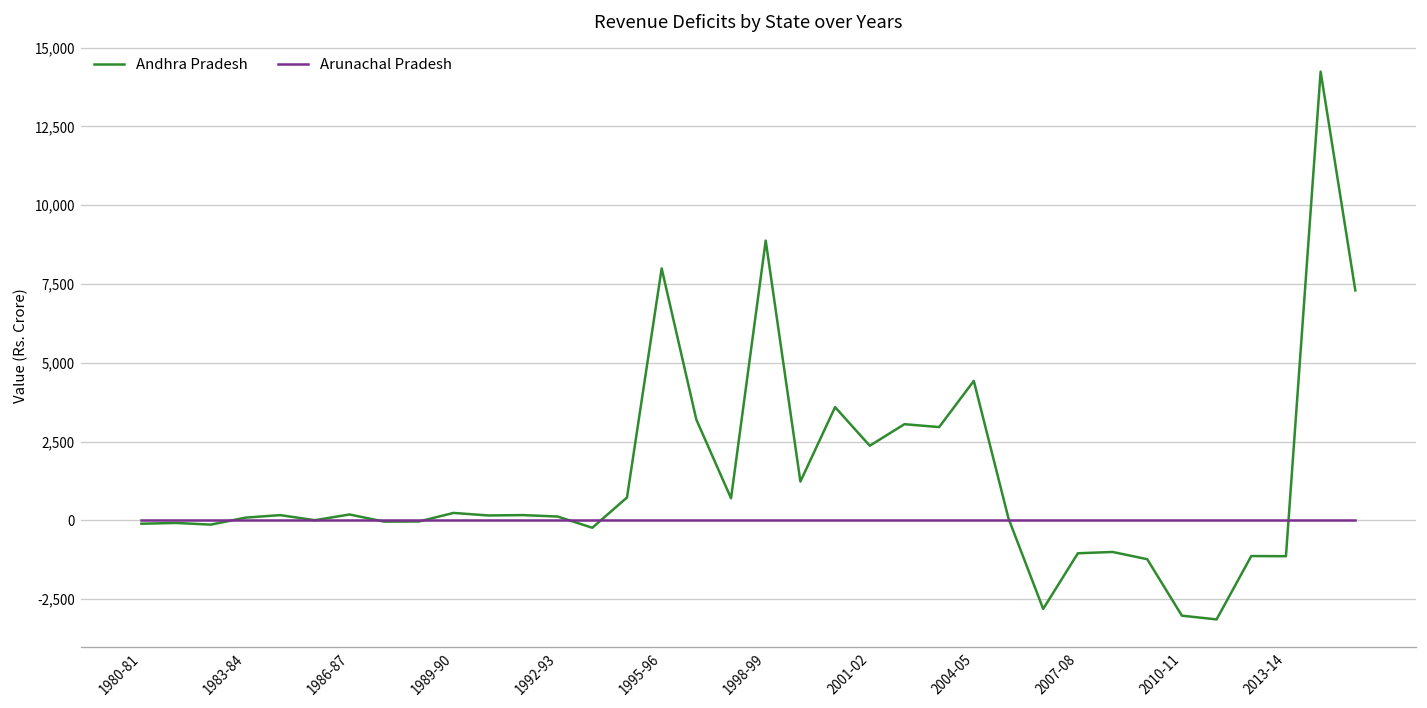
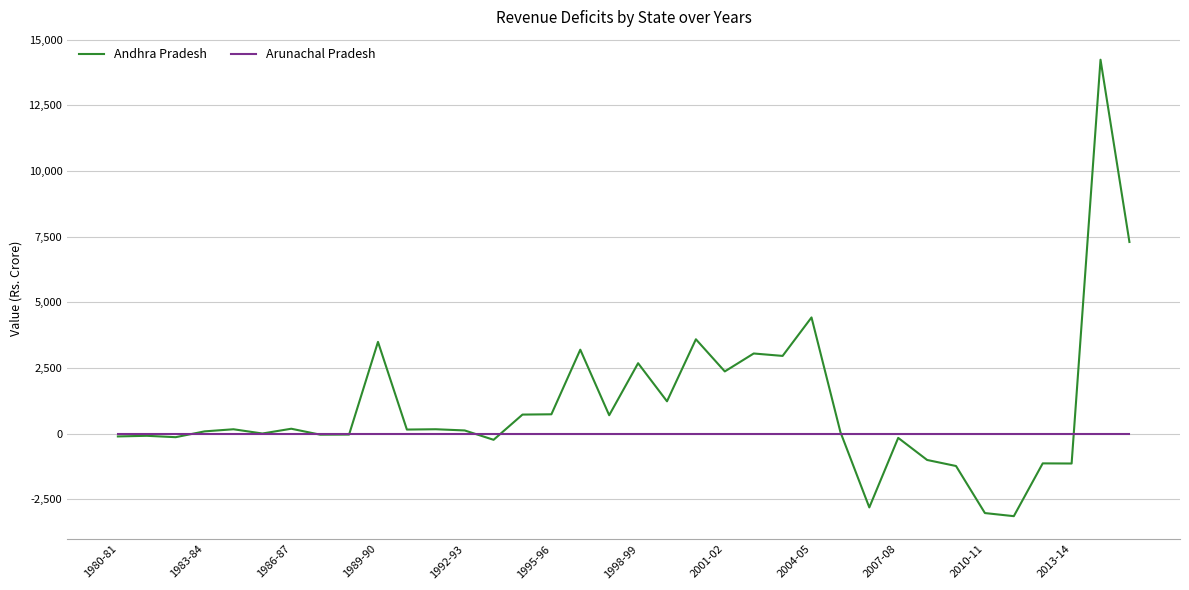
  {
    "Andhra Pradesh": {
      "1980-81": "-100",
      "1986-87": "200",
-     "1989-90": "200",
+     "1989-90": "3,500",
      "1992-93": "100",
-     "1995-96": "8,000",
-     "1998-99": "8,900",
+     "1995-96": "700",
+     "1998-99": "2,700",
      "2001-02": "2,400",
      "2004-05": "4,400",
-     "2007-08": "-1,000",
+     "2007-08": "-200",
      "2010-11": "-3,000",
      "2013-14": "-1,100"
    },
    "Arunachal Pradesh": {
      "1980-81": "0",
      "1986-87": "0",
      "1989-90": "0",
      "1992-93": "0",
      "1995-96": "0",
      "1998-99": "0",
      "2001-02": "0",
      "2004-05": "0",
      "2007-08": "0",
      "2010-11": "0",
      "2013-14": "0"
    }
  }
